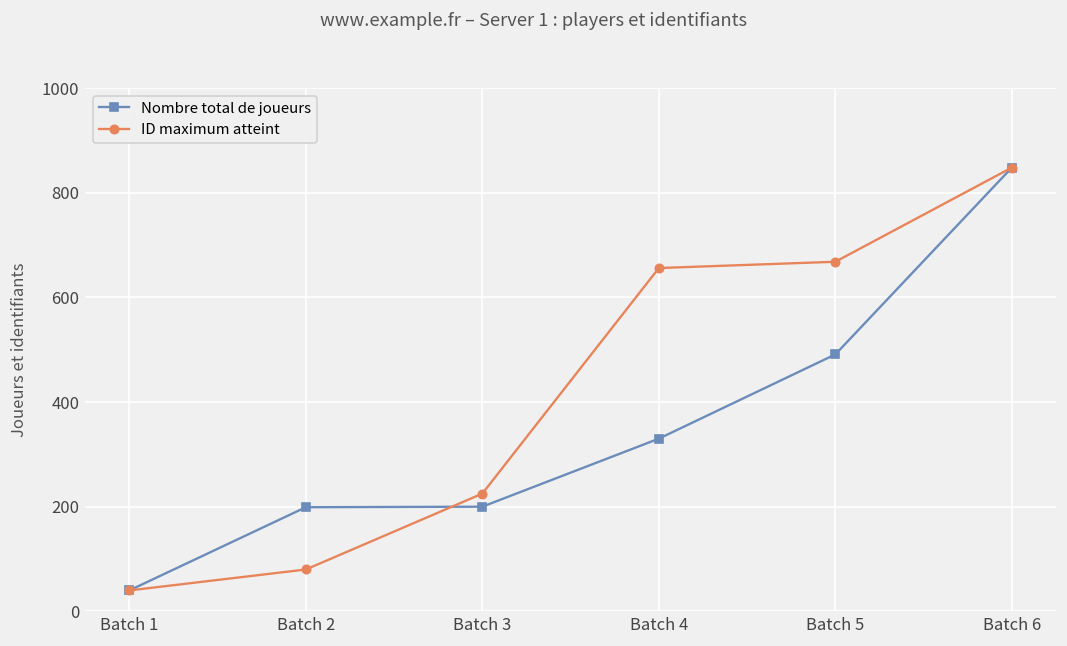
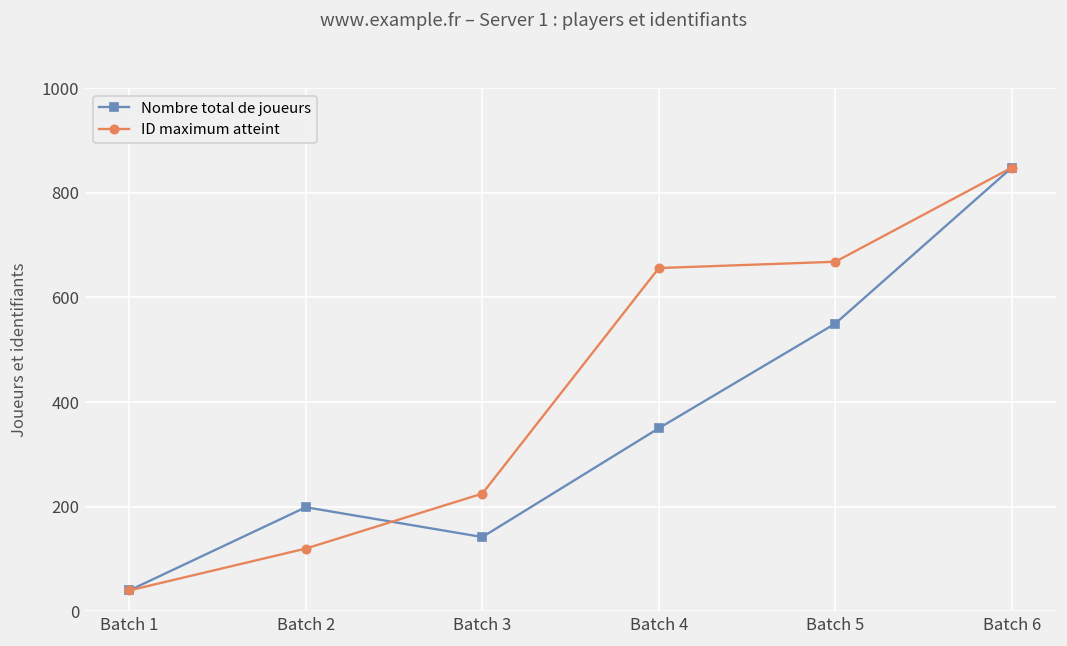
  {
    "Nombre total de joueurs": {
      "Batch 2": 200,
-     "Batch 3": 200,
-     "Batch 4": 330,
-     "Batch 5": 490
+     "Batch 3": 140,
+     "Batch 4": 350,
+     "Batch 5": 550
    },
    "ID maximum atteint": {
-     "Batch 2": 80,
+     "Batch 2": 120,
      "Batch 3": 230,
      "Batch 4": 660,
      "Batch 5": 670
    }
  }
